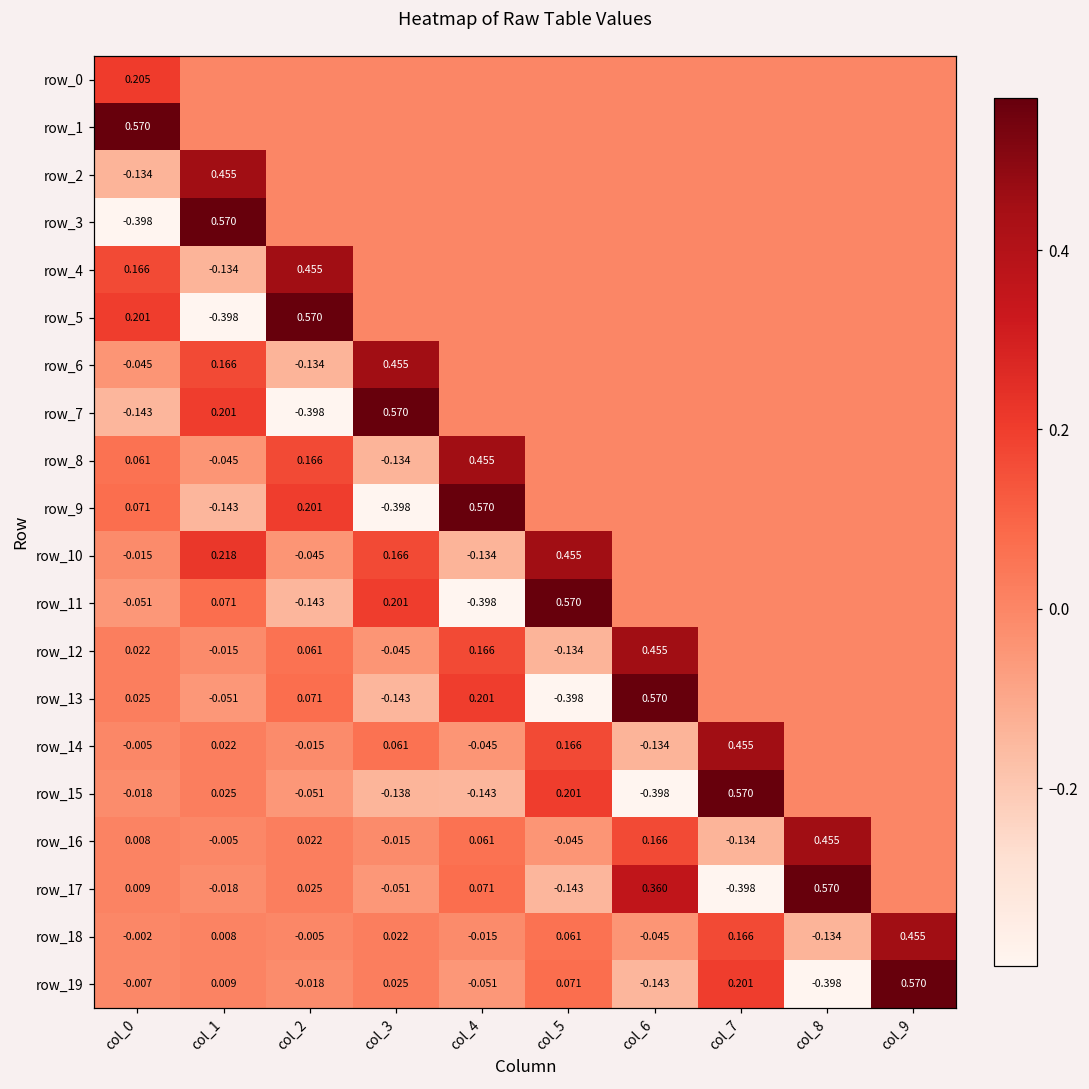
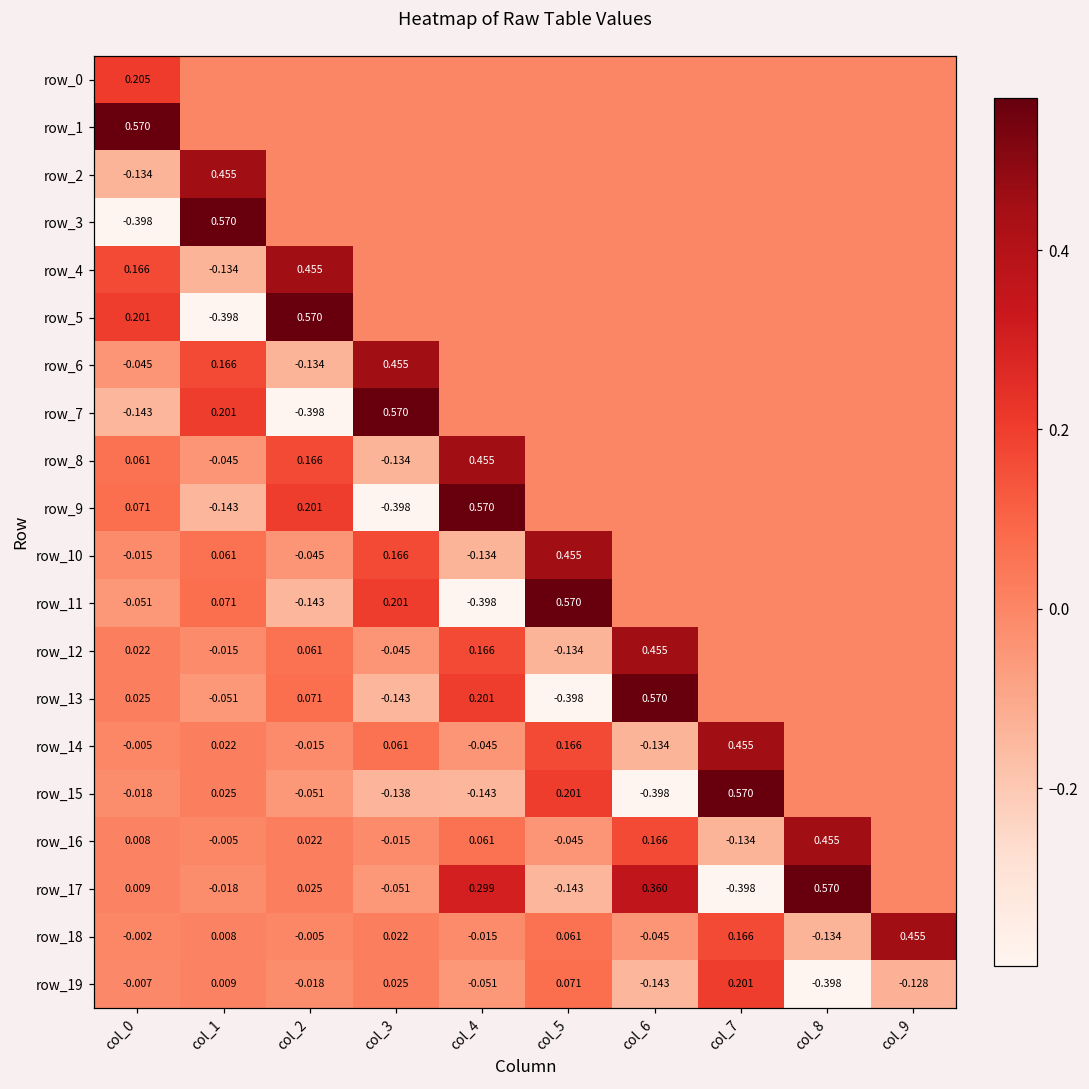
  {
    "row_0": {
      "col_0": 0.205
    },
    "row_1": {
      "col_0": 0.570
    },
    "row_2": {
      "col_0": -0.134,
      "col_1": 0.455
    },
    "row_3": {
      "col_0": -0.398,
      "col_1": 0.570
    },
    "row_4": {
      "col_0": 0.166,
      "col_1": -0.134,
      "col_2": 0.455
    },
    "row_5": {
      "col_0": 0.201,
      "col_1": -0.398,
      "col_2": 0.570
    },
    "row_6": {
      "col_0": -0.045,
      "col_1": 0.166,
      "col_2": -0.134,
      "col_3": 0.455
    },
    "row_7": {
      "col_0": -0.143,
      "col_1": 0.201,
      "col_2": -0.398,
      "col_3": 0.570
    },
    "row_8": {
      "col_0": 0.061,
      "col_1": -0.045,
      "col_2": 0.166,
      "col_3": -0.134,
      "col_4": 0.455
    },
    "row_9": {
      "col_0": 0.071,
      "col_1": -0.143,
      "col_2": 0.201,
      "col_3": -0.398,
      "col_4": 0.570
    },
    "row_10": {
      "col_0": -0.015,
-     "col_1": 0.218,
+     "col_1": 0.061,
      "col_2": -0.045,
      "col_3": 0.166,
      "col_4": -0.134,
      "col_5": 0.455
    },
    "row_11": {
      "col_0": -0.051,
      "col_1": 0.071,
      "col_2": -0.143,
      "col_3": 0.201,
      "col_4": -0.398,
      "col_5": 0.570
    },
    "row_12": {
      "col_0": 0.022,
      "col_1": -0.015,
      "col_2": 0.061,
      "col_3": -0.045,
      "col_4": 0.166,
      "col_5": -0.134,
      "col_6": 0.455
    },
    "row_13": {
      "col_0": 0.025,
      "col_1": -0.051,
      "col_2": 0.071,
      "col_3": -0.143,
      "col_4": 0.201,
      "col_5": -0.398,
      "col_6": 0.570
    },
    "row_14": {
      "col_0": -0.005,
      "col_1": 0.022,
      "col_2": -0.015,
      "col_3": 0.061,
      "col_4": -0.045,
      "col_5": 0.166,
      "col_6": -0.134,
      "col_7": 0.455
    },
    "row_15": {
      "col_0": -0.018,
      "col_1": 0.025,
      "col_2": -0.051,
      "col_3": -0.138,
      "col_4": -0.143,
      "col_5": 0.201,
      "col_6": -0.398,
      "col_7": 0.570
    },
    "row_16": {
      "col_0": 0.008,
      "col_1": -0.005,
      "col_2": 0.022,
      "col_3": -0.015,
      "col_4": 0.061,
      "col_5": -0.045,
      "col_6": 0.166,
      "col_7": -0.134,
      "col_8": 0.455
    },
    "row_17": {
      "col_0": 0.009,
      "col_1": -0.018,
      "col_2": 0.025,
      "col_3": -0.051,
-     "col_4": 0.071,
+     "col_4": 0.299,
      "col_5": -0.143,
      "col_6": 0.360,
      "col_7": -0.398,
      "col_8": 0.570
    },
    "row_18": {
      "col_0": -0.002,
      "col_1": 0.008,
      "col_2": -0.005,
      "col_3": 0.022,
      "col_4": -0.015,
      "col_5": 0.061,
      "col_6": -0.045,
      "col_7": 0.166,
      "col_8": -0.134,
      "col_9": 0.455
    },
    "row_19": {
      "col_0": -0.007,
      "col_1": 0.009,
      "col_2": -0.018,
      "col_3": 0.025,
      "col_4": -0.051,
      "col_5": 0.071,
      "col_6": -0.143,
      "col_7": 0.201,
      "col_8": -0.398,
-     "col_9": 0.570
+     "col_9": -0.128
    }
  }
